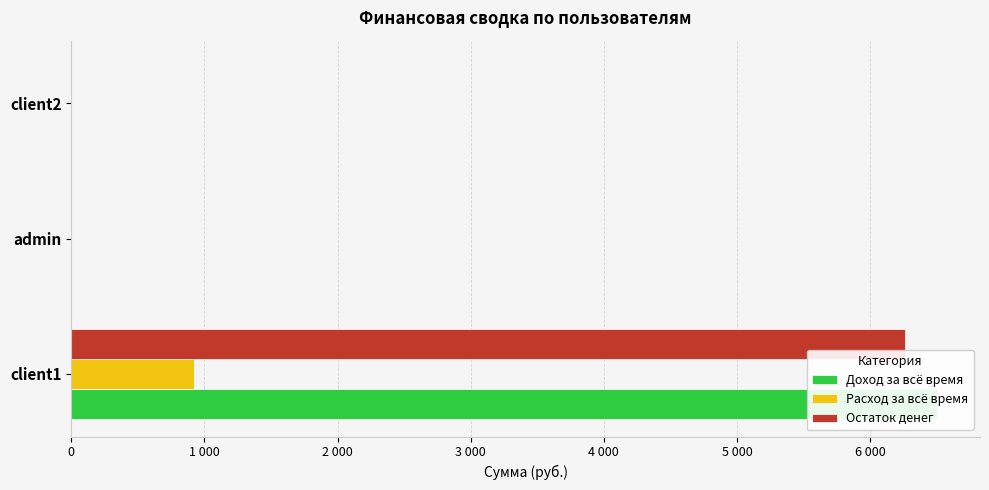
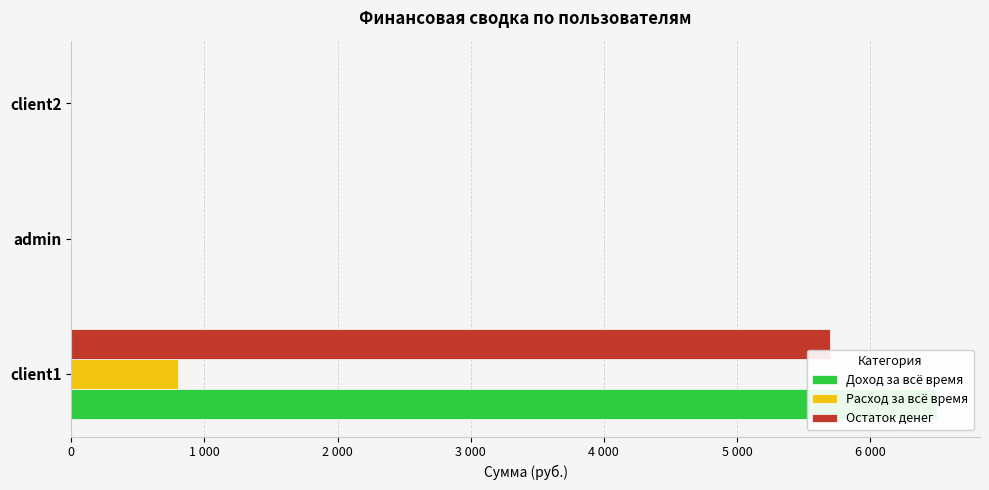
  {
    "Доход за всё время": {
      "client2": 0,
      "admin": 0
    },
    "Расход за всё время": {
      "client2": 0,
      "admin": 0,
-     "client1": 920
+     "client1": 800
    },
    "Остаток денег": {
      "client2": 0,
      "admin": 0,
-     "client1": 6270
+     "client1": 5700
    }
  }
